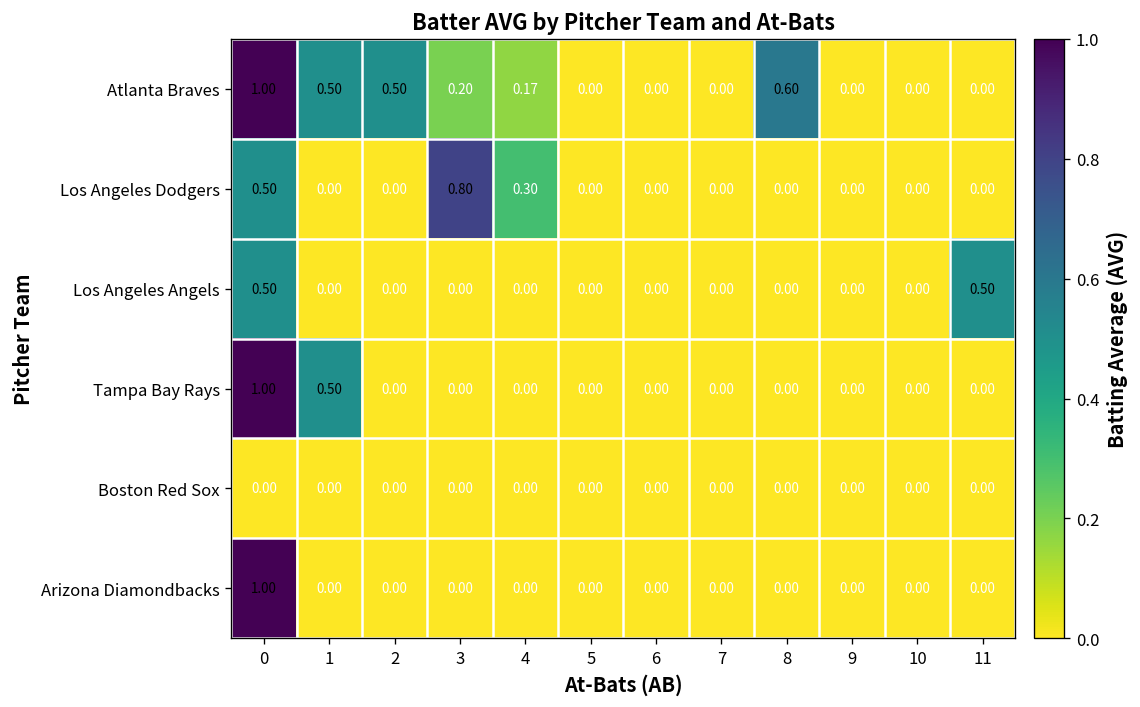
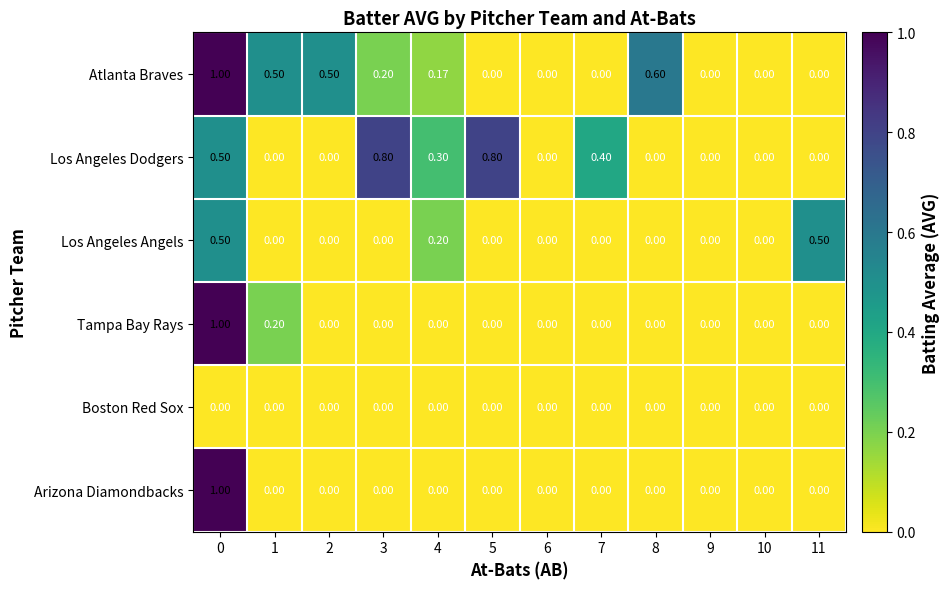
  {
    "Atlanta Braves": {
      "0": 1.00,
      "1": 0.50,
      "2": 0.50,
      "3": 0.20,
      "4": 0.17,
      "5": 0.00,
      "6": 0.00,
      "7": 0.00,
      "8": 0.60,
      "9": 0.00,
      "10": 0.00,
      "11": 0.00
    },
    "Los Angeles Dodgers": {
      "0": 0.50,
      "1": 0.00,
      "2": 0.00,
      "3": 0.80,
      "4": 0.30,
-     "5": 0.00,
+     "5": 0.80,
      "6": 0.00,
-     "7": 0.00,
+     "7": 0.40,
      "8": 0.00,
      "9": 0.00,
      "10": 0.00,
      "11": 0.00
    },
    "Los Angeles Angels": {
      "0": 0.50,
      "1": 0.00,
      "2": 0.00,
      "3": 0.00,
-     "4": 0.00,
+     "4": 0.20,
      "5": 0.00,
      "6": 0.00,
      "7": 0.00,
      "8": 0.00,
      "9": 0.00,
      "10": 0.00,
      "11": 0.50
    },
    "Tampa Bay Rays": {
      "0": 1.00,
-     "1": 0.50,
+     "1": 0.20,
      "2": 0.00,
      "3": 0.00,
      "4": 0.00,
      "5": 0.00,
      "6": 0.00,
      "7": 0.00,
      "8": 0.00,
      "9": 0.00,
      "10": 0.00,
      "11": 0.00
    },
    "Boston Red Sox": {
      "0": 0.00,
      "1": 0.00,
      "2": 0.00,
      "3": 0.00,
      "4": 0.00,
      "5": 0.00,
      "6": 0.00,
      "7": 0.00,
      "8": 0.00,
      "9": 0.00,
      "10": 0.00,
      "11": 0.00
    },
    "Arizona Diamondbacks": {
      "0": 1.00,
      "1": 0.00,
      "2": 0.00,
      "3": 0.00,
      "4": 0.00,
      "5": 0.00,
      "6": 0.00,
      "7": 0.00,
      "8": 0.00,
      "9": 0.00,
      "10": 0.00,
      "11": 0.00
    }
  }
